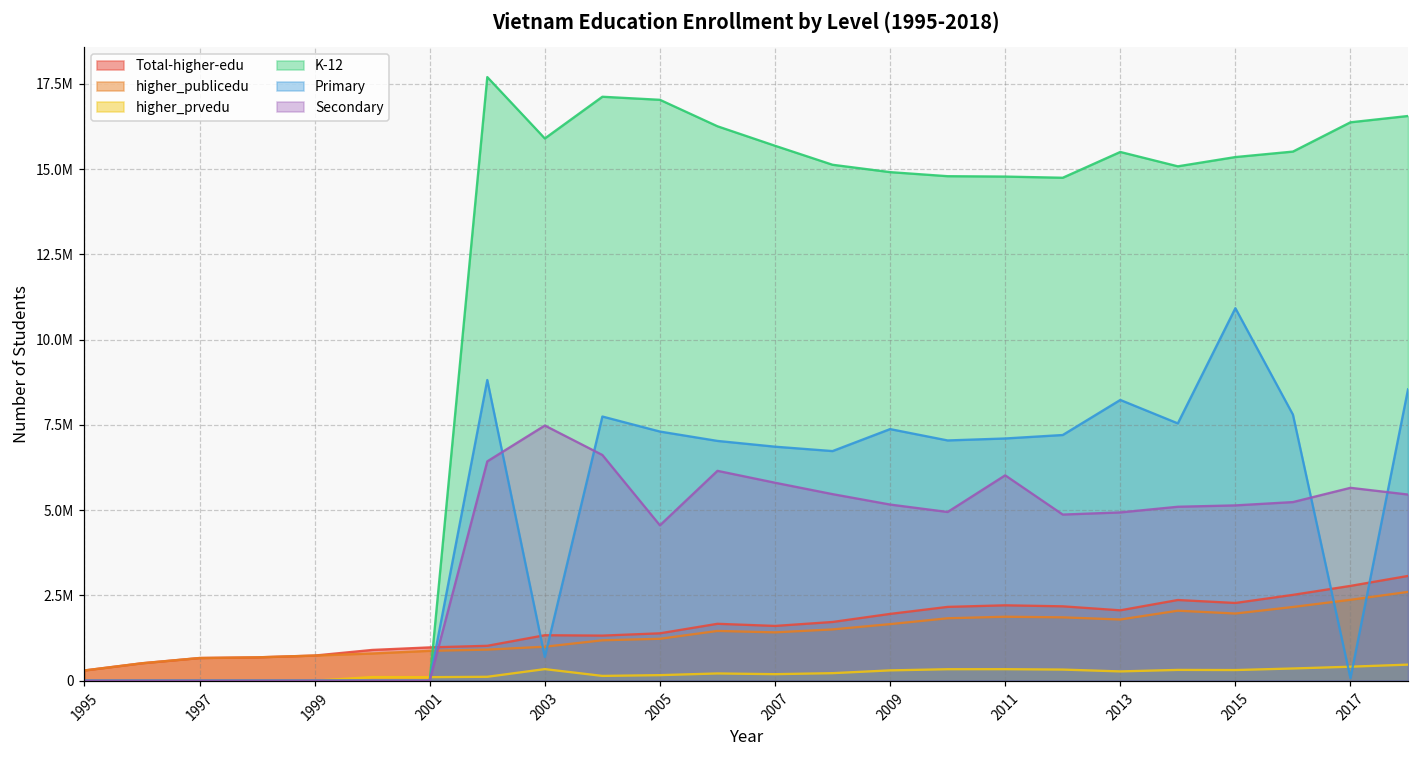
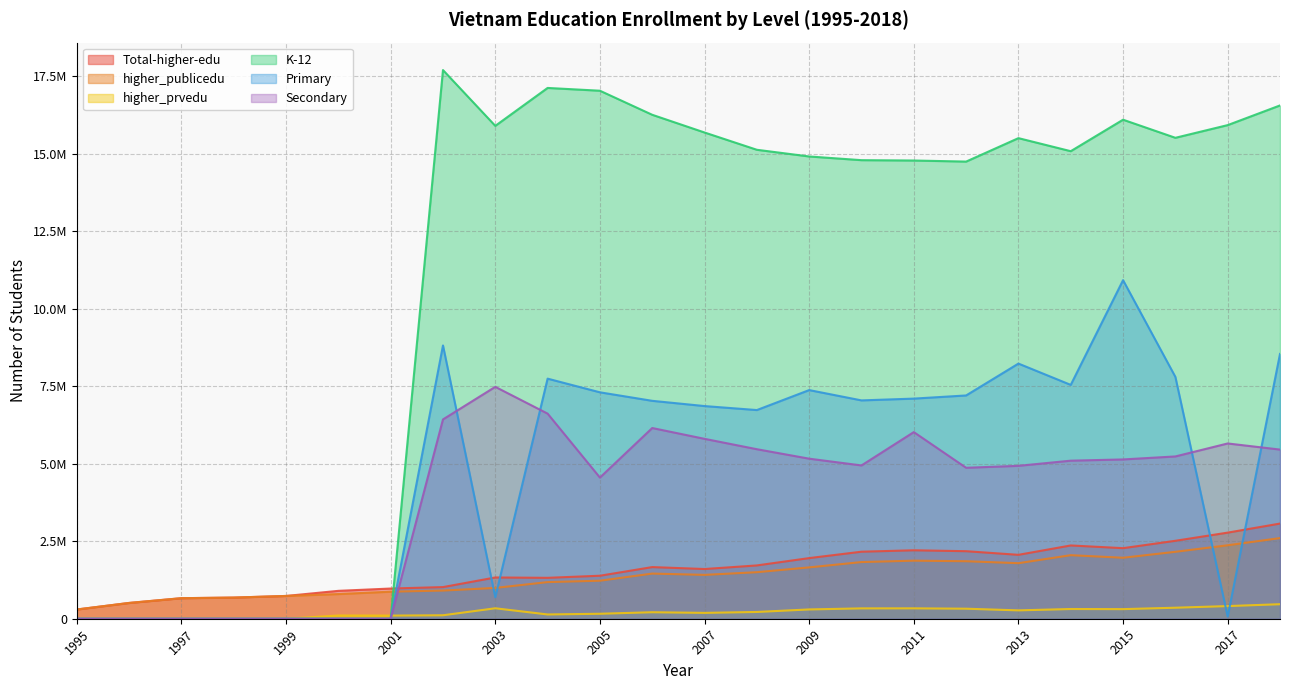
  {
    "K-12": {
      "2003": 15900000,
      "2005": 17000000,
      "2007": 15700000,
      "2009": 14900000,
      "2011": 14800000,
      "2013": 15500000,
-     "2015": 15400000,
-     "2017": 16400000
+     "2015": 16100000,
+     "2017": 15900000
    },
    "Primary": {
      "2003": 700000,
      "2005": 7300000,
      "2007": 6900000,
      "2009": 7400000,
      "2011": 7100000,
      "2013": 8200000,
      "2015": 10900000,
      "2017": 100000
    },
    "Secondary": {
      "2003": 7500000,
      "2005": 4600000,
      "2007": 5800000,
      "2009": 5200000,
      "2011": 6000000,
      "2013": 4900000,
      "2015": 5100000,
      "2017": 5700000
    }
  }
